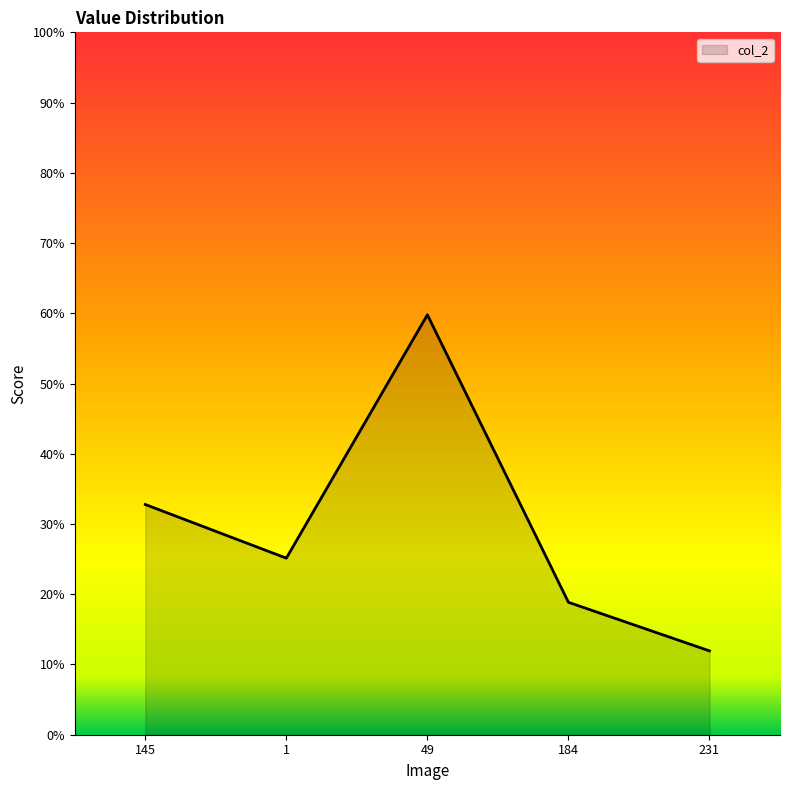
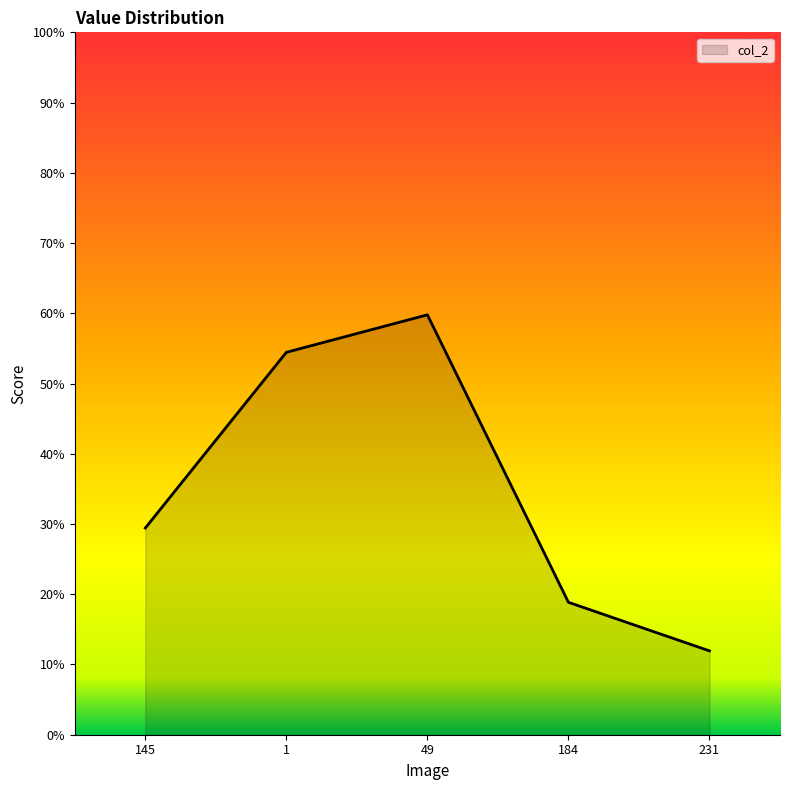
  {
-   "145": "33%",
-   "1": "25%",
+   "145": "29%",
+   "1": "54%",
    "49": "60%",
    "184": "19%",
    "231": "12%"
  }
